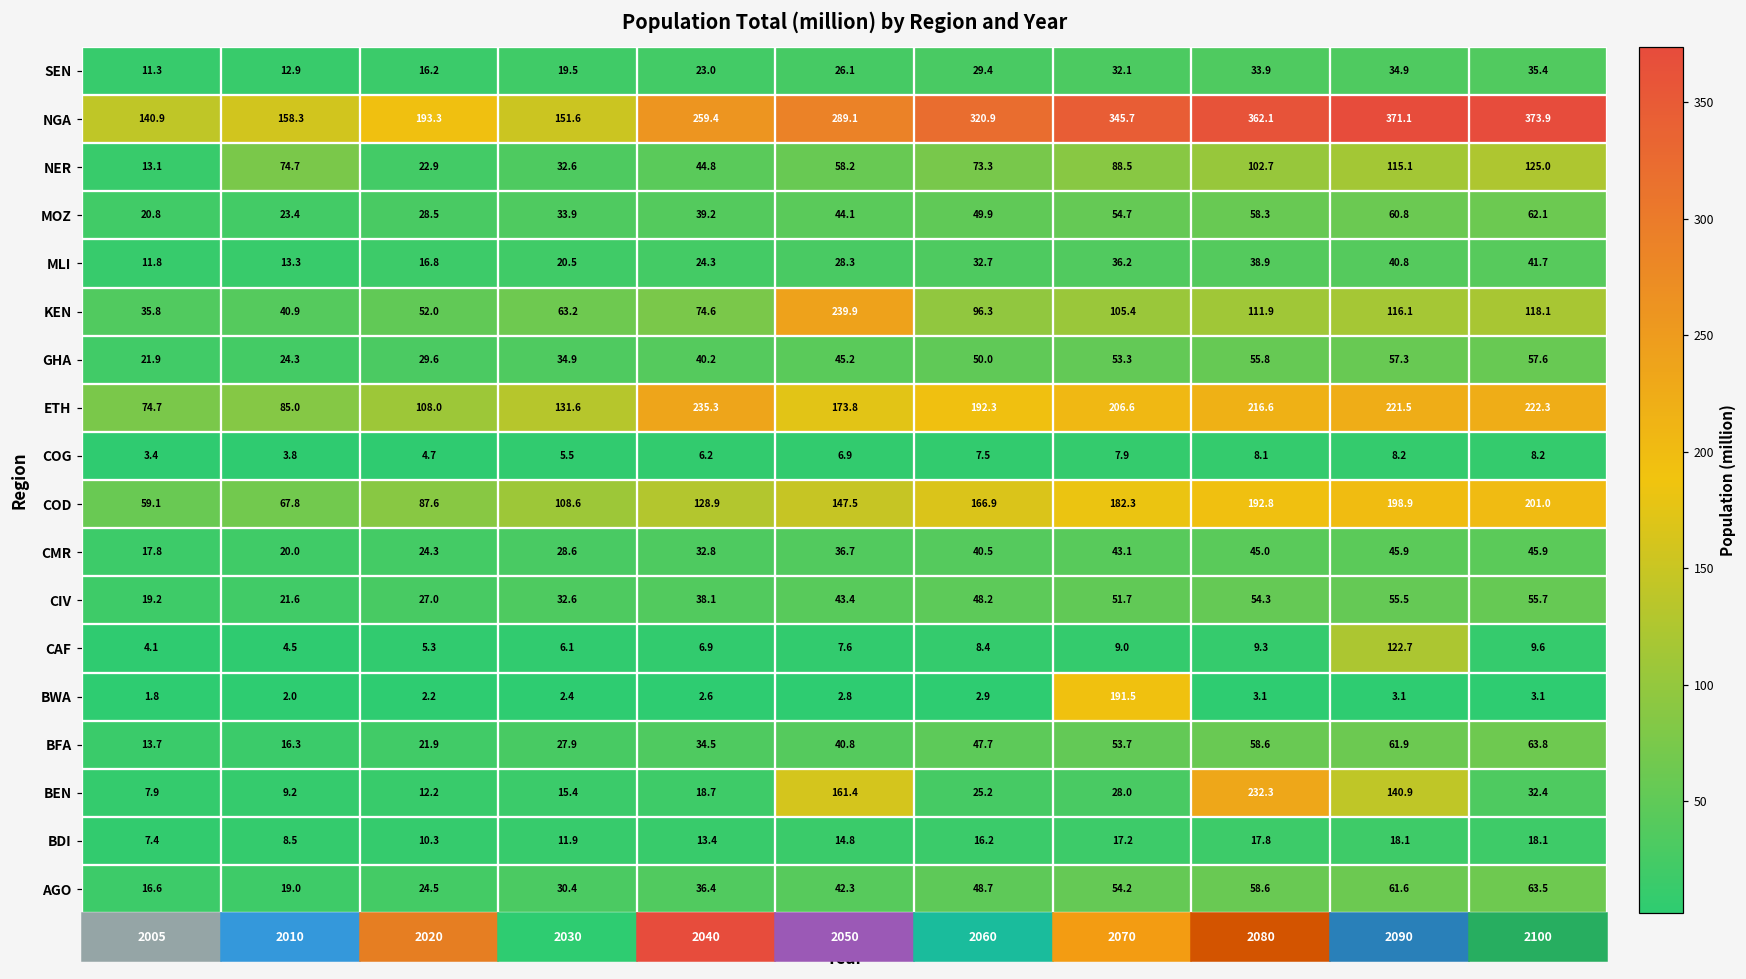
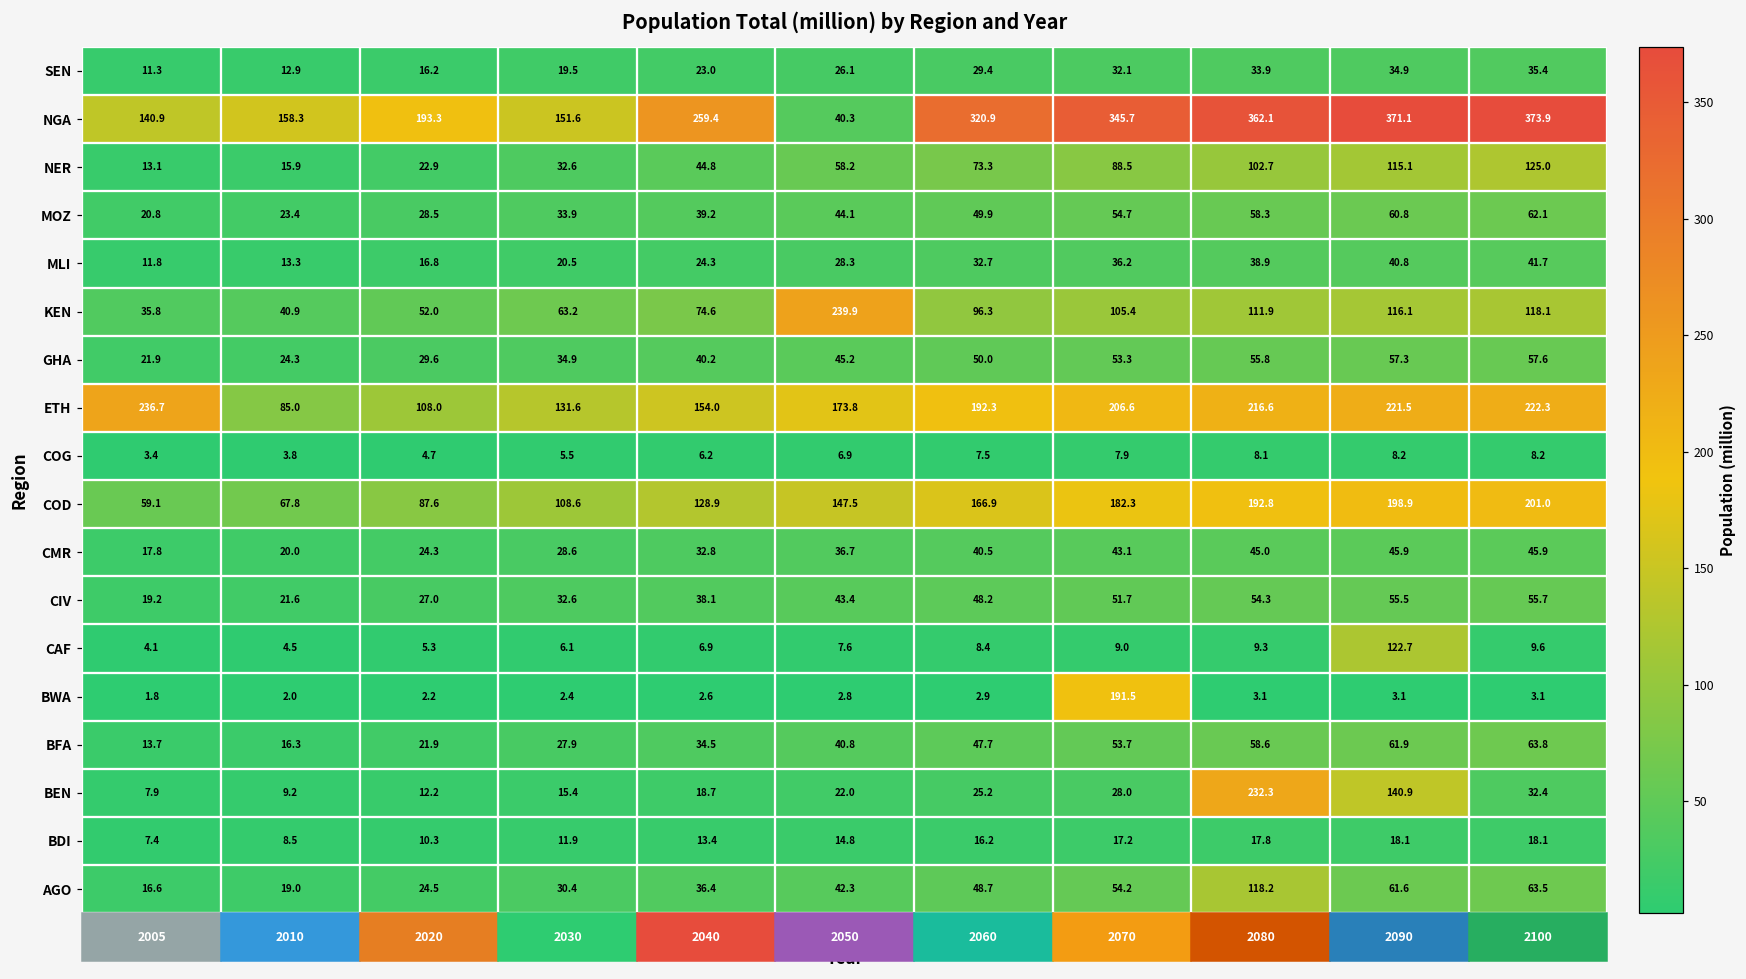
  {
    "SEN": {
      "2005": 11.3,
      "2010": 12.9,
      "2020": 16.2,
      "2030": 19.5,
      "2040": 23.0,
      "2050": 26.1,
      "2060": 29.4,
      "2070": 32.1,
      "2080": 33.9,
      "2090": 34.9,
      "2100": 35.4
    },
    "NGA": {
      "2005": 140.9,
      "2010": 158.3,
      "2020": 193.3,
      "2030": 151.6,
      "2040": 259.4,
-     "2050": 289.1,
+     "2050": 40.3,
      "2060": 320.9,
      "2070": 345.7,
      "2080": 362.1,
      "2090": 371.1,
      "2100": 373.9
    },
    "NER": {
      "2005": 13.1,
-     "2010": 74.7,
+     "2010": 15.9,
      "2020": 22.9,
      "2030": 32.6,
      "2040": 44.8,
      "2050": 58.2,
      "2060": 73.3,
      "2070": 88.5,
      "2080": 102.7,
      "2090": 115.1,
      "2100": 125.0
    },
    "MOZ": {
      "2005": 20.8,
      "2010": 23.4,
      "2020": 28.5,
      "2030": 33.9,
      "2040": 39.2,
      "2050": 44.1,
      "2060": 49.9,
      "2070": 54.7,
      "2080": 58.3,
      "2090": 60.8,
      "2100": 62.1
    },
    "MLI": {
      "2005": 11.8,
      "2010": 13.3,
      "2020": 16.8,
      "2030": 20.5,
      "2040": 24.3,
      "2050": 28.3,
      "2060": 32.7,
      "2070": 36.2,
      "2080": 38.9,
      "2090": 40.8,
      "2100": 41.7
    },
    "KEN": {
      "2005": 35.8,
      "2010": 40.9,
      "2020": 52.0,
      "2030": 63.2,
      "2040": 74.6,
      "2050": 239.9,
      "2060": 96.3,
      "2070": 105.4,
      "2080": 111.9,
      "2090": 116.1,
      "2100": 118.1
    },
    "GHA": {
      "2005": 21.9,
      "2010": 24.3,
      "2020": 29.6,
      "2030": 34.9,
      "2040": 40.2,
      "2050": 45.2,
      "2060": 50.0,
      "2070": 53.3,
      "2080": 55.8,
      "2090": 57.3,
      "2100": 57.6
    },
    "ETH": {
-     "2005": 74.7,
+     "2005": 236.7,
      "2010": 85.0,
      "2020": 108.0,
      "2030": 131.6,
-     "2040": 235.3,
+     "2040": 154.0,
      "2050": 173.8,
      "2060": 192.3,
      "2070": 206.6,
      "2080": 216.6,
      "2090": 221.5,
      "2100": 222.3
    },
    "COG": {
      "2005": 3.4,
      "2010": 3.8,
      "2020": 4.7,
      "2030": 5.5,
      "2040": 6.2,
      "2050": 6.9,
      "2060": 7.5,
      "2070": 7.9,
      "2080": 8.1,
      "2090": 8.2,
      "2100": 8.2
    },
    "COD": {
      "2005": 59.1,
      "2010": 67.8,
      "2020": 87.6,
      "2030": 108.6,
      "2040": 128.9,
      "2050": 147.5,
      "2060": 166.9,
      "2070": 182.3,
      "2080": 192.8,
      "2090": 198.9,
      "2100": 201.0
    },
    "CMR": {
      "2005": 17.8,
      "2010": 20.0,
      "2020": 24.3,
      "2030": 28.6,
      "2040": 32.8,
      "2050": 36.7,
      "2060": 40.5,
      "2070": 43.1,
      "2080": 45.0,
      "2090": 45.9,
      "2100": 45.9
    },
    "CIV": {
      "2005": 19.2,
      "2010": 21.6,
      "2020": 27.0,
      "2030": 32.6,
      "2040": 38.1,
      "2050": 43.4,
      "2060": 48.2,
      "2070": 51.7,
      "2080": 54.3,
      "2090": 55.5,
      "2100": 55.7
    },
    "CAF": {
      "2005": 4.1,
      "2010": 4.5,
      "2020": 5.3,
      "2030": 6.1,
      "2040": 6.9,
      "2050": 7.6,
      "2060": 8.4,
      "2070": 9.0,
      "2080": 9.3,
      "2090": 122.7,
      "2100": 9.6
    },
    "BWA": {
      "2005": 1.8,
      "2010": 2.0,
      "2020": 2.2,
      "2030": 2.4,
      "2040": 2.6,
      "2050": 2.8,
      "2060": 2.9,
      "2070": 191.5,
      "2080": 3.1,
      "2090": 3.1,
      "2100": 3.1
    },
    "BFA": {
      "2005": 13.7,
      "2010": 16.3,
      "2020": 21.9,
      "2030": 27.9,
      "2040": 34.5,
      "2050": 40.8,
      "2060": 47.7,
      "2070": 53.7,
      "2080": 58.6,
      "2090": 61.9,
      "2100": 63.8
    },
    "BEN": {
      "2005": 7.9,
      "2010": 9.2,
      "2020": 12.2,
      "2030": 15.4,
      "2040": 18.7,
-     "2050": 161.4,
+     "2050": 22.0,
      "2060": 25.2,
      "2070": 28.0,
      "2080": 232.3,
      "2090": 140.9,
      "2100": 32.4
    },
    "BDI": {
      "2005": 7.4,
      "2010": 8.5,
      "2020": 10.3,
      "2030": 11.9,
      "2040": 13.4,
      "2050": 14.8,
      "2060": 16.2,
      "2070": 17.2,
      "2080": 17.8,
      "2090": 18.1,
      "2100": 18.1
    },
    "AGO": {
      "2005": 16.6,
      "2010": 19.0,
      "2020": 24.5,
      "2030": 30.4,
      "2040": 36.4,
      "2050": 42.3,
      "2060": 48.7,
      "2070": 54.2,
-     "2080": 58.6,
+     "2080": 118.2,
      "2090": 61.6,
      "2100": 63.5
    }
  }
